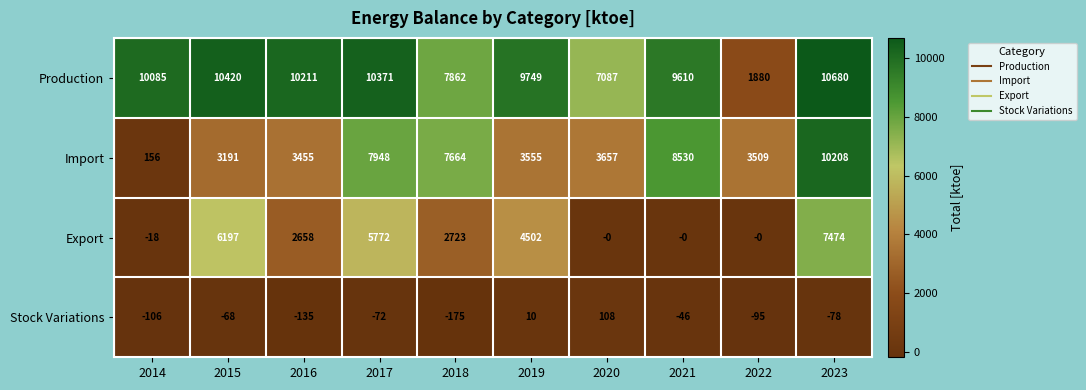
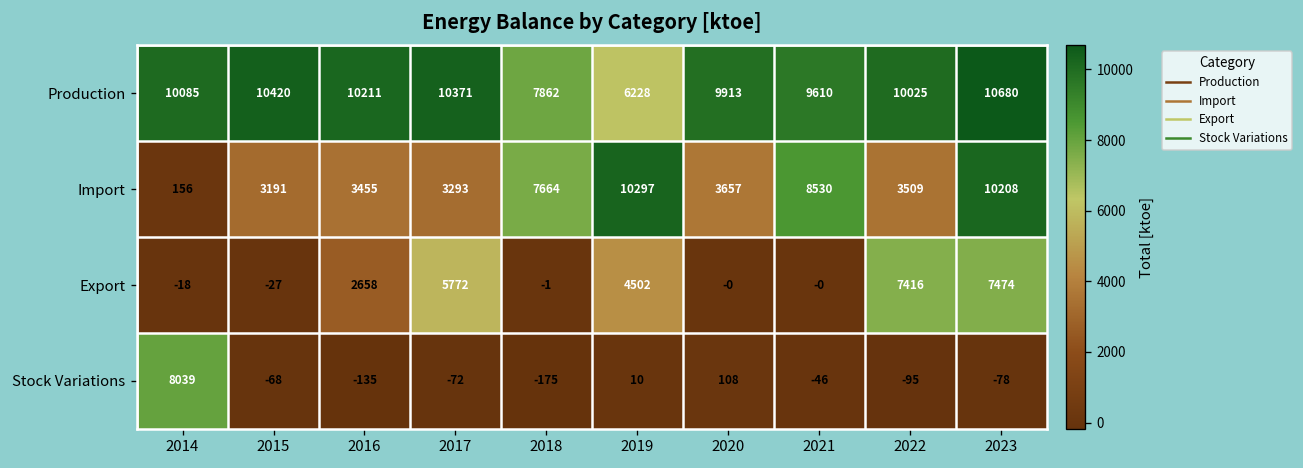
  {
    "Production": {
      "2014": 10085,
      "2015": 10420,
      "2016": 10211,
      "2017": 10371,
      "2018": 7862,
-     "2019": 9749,
-     "2020": 7087,
+     "2019": 6228,
+     "2020": 9913,
      "2021": 9610,
-     "2022": 1880,
+     "2022": 10025,
      "2023": 10680
    },
    "Import": {
      "2014": 156,
      "2015": 3191,
      "2016": 3455,
-     "2017": 7948,
+     "2017": 3293,
      "2018": 7664,
-     "2019": 3555,
+     "2019": 10297,
      "2020": 3657,
      "2021": 8530,
      "2022": 3509,
      "2023": 10208
    },
    "Export": {
      "2014": -18,
-     "2015": 6197,
+     "2015": -27,
      "2016": 2658,
      "2017": 5772,
-     "2018": 2723,
+     "2018": -1,
      "2019": 4502,
      "2020": -0,
      "2021": -0,
-     "2022": -0,
+     "2022": 7416,
      "2023": 7474
    },
    "Stock Variations": {
-     "2014": -106,
+     "2014": 8039,
      "2015": -68,
      "2016": -135,
      "2017": -72,
      "2018": -175,
      "2019": 10,
      "2020": 108,
      "2021": -46,
      "2022": -95,
      "2023": -78
    }
  }
